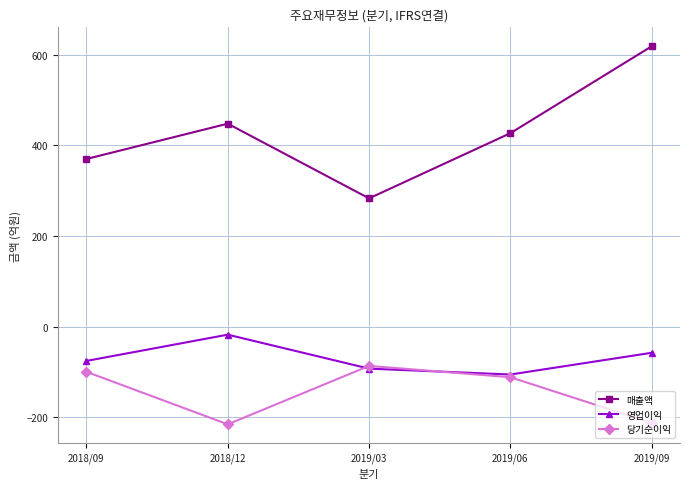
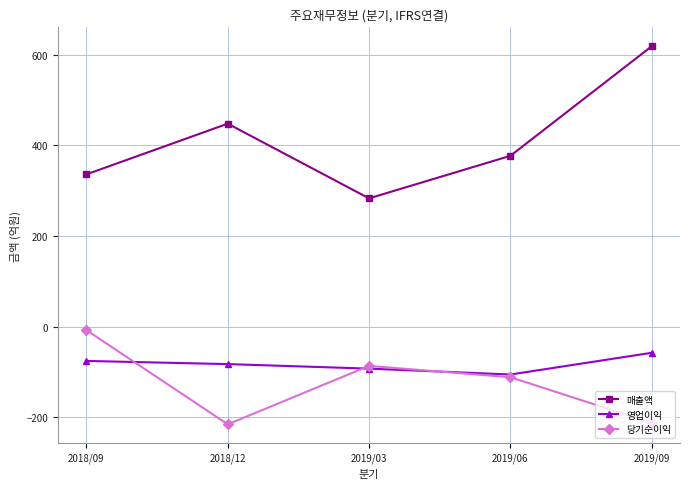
  {
    "매출액": {
-     "2018/09": 370,
+     "2018/09": 340,
      "2018/12": 450,
      "2019/03": 280,
-     "2019/06": 430,
+     "2019/06": 380,
      "2019/09": 620
    },
    "영업이익": {
      "2018/09": -80,
-     "2018/12": -20,
+     "2018/12": -80,
      "2019/03": -90,
      "2019/06": -110,
      "2019/09": -60
    },
    "당기순이익": {
-     "2018/09": -100,
+     "2018/09": -10,
      "2018/12": -220,
      "2019/03": -90,
      "2019/06": -110
    }
  }
